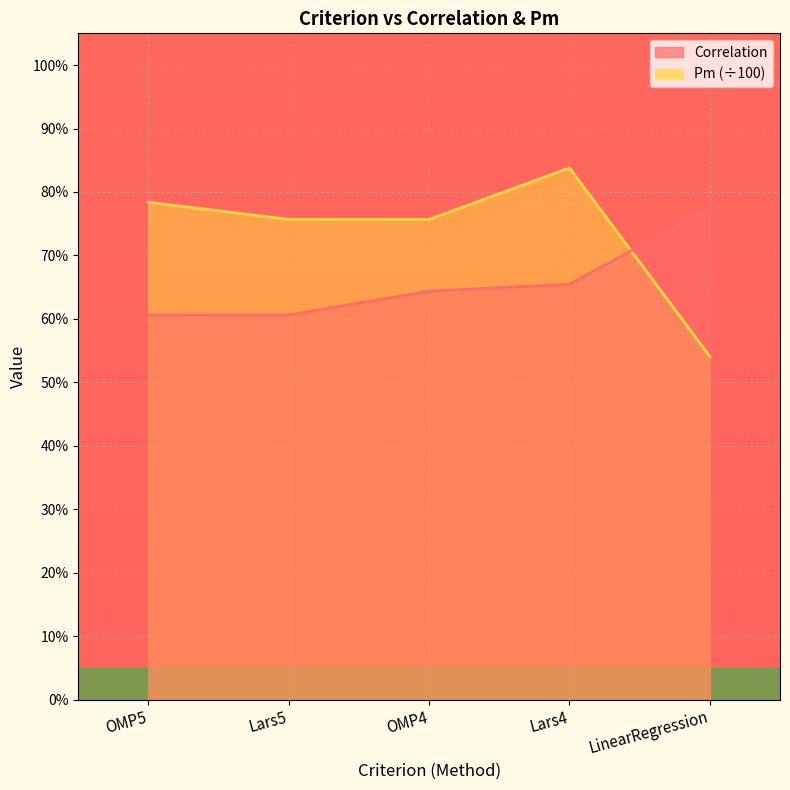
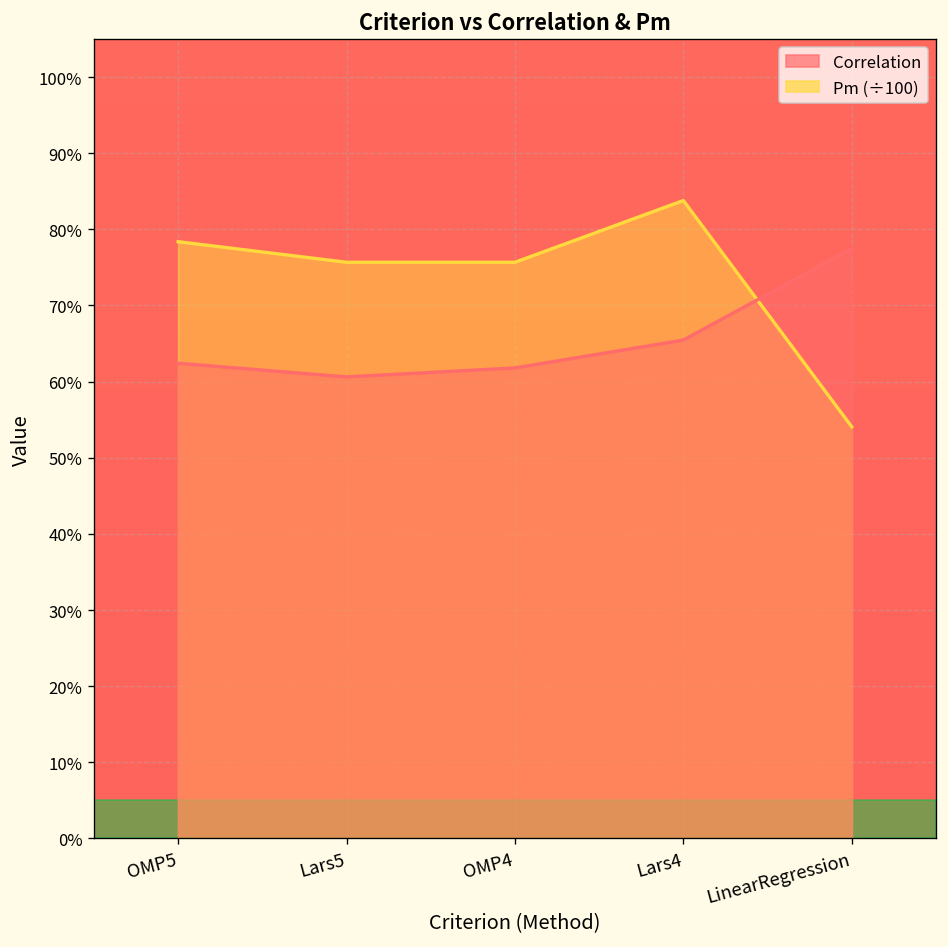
  {
    "Correlation": {
-     "OMP5": "61%",
+     "OMP5": "62%",
      "Lars5": "61%",
-     "OMP4": "64%",
+     "OMP4": "62%",
      "Lars4": "65%",
      "LinearRegression": "77%"
    }
  }
